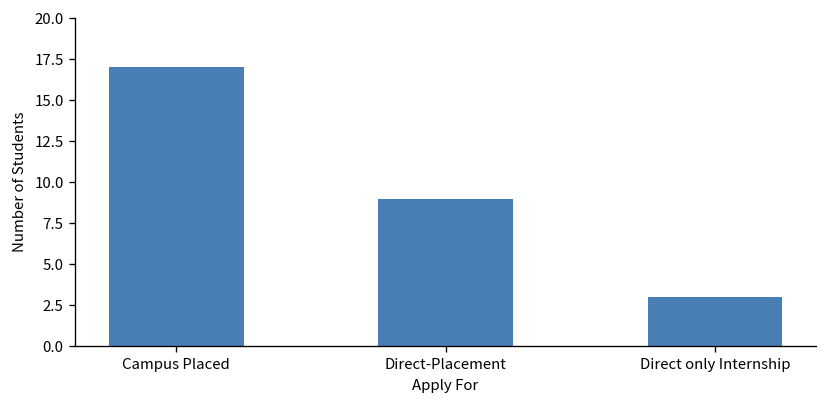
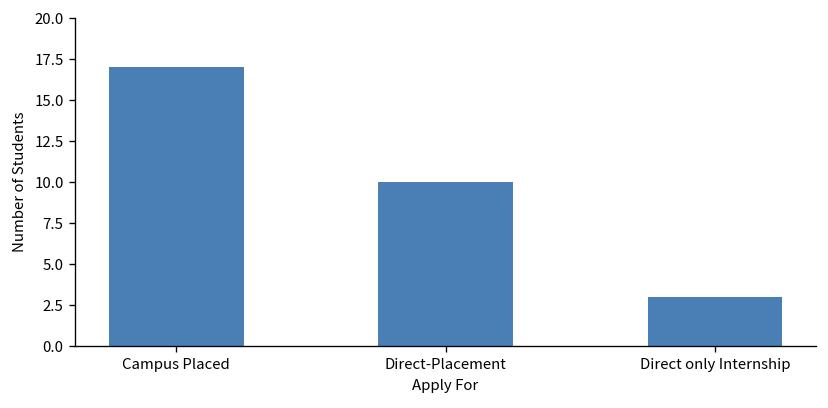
  {
    "Campus Placed": 17,
-   "Direct-Placement": 9,
+   "Direct-Placement": 10,
    "Direct only Internship": 3
  }
